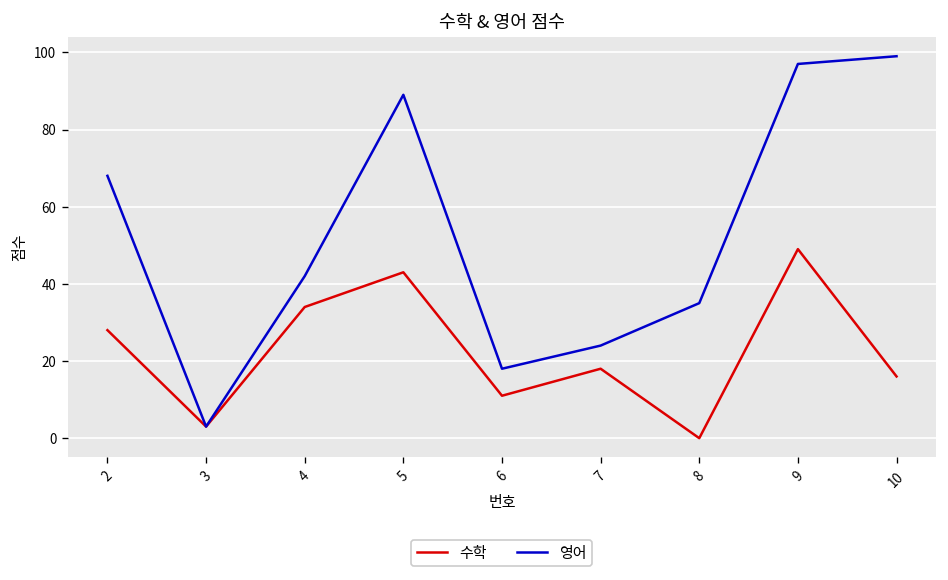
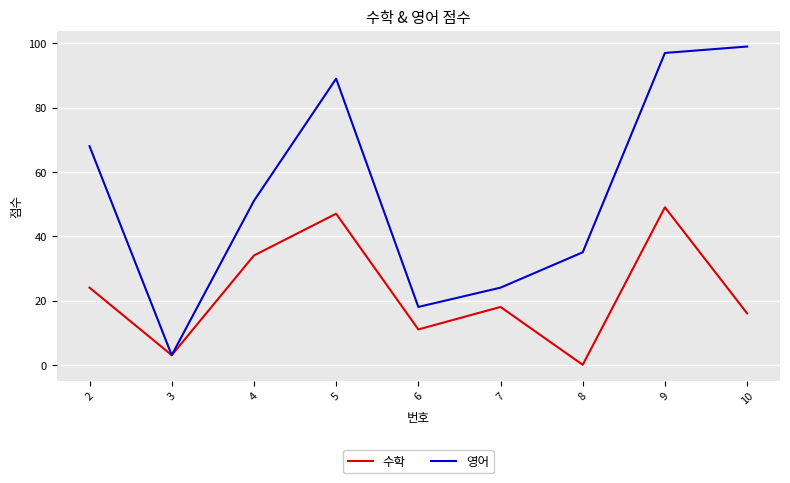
  {
    "수학": {
-     "2": 28,
+     "2": 24,
      "4": 34,
-     "5": 43,
+     "5": 47,
      "6": 11,
      "7": 18,
      "8": 0,
      "9": 49,
      "10": 16
    },
    "영어": {
      "2": 68,
-     "4": 42,
+     "4": 51,
      "5": 89,
      "6": 18,
      "7": 24,
      "8": 35,
      "9": 97,
      "10": 99
    }
  }
